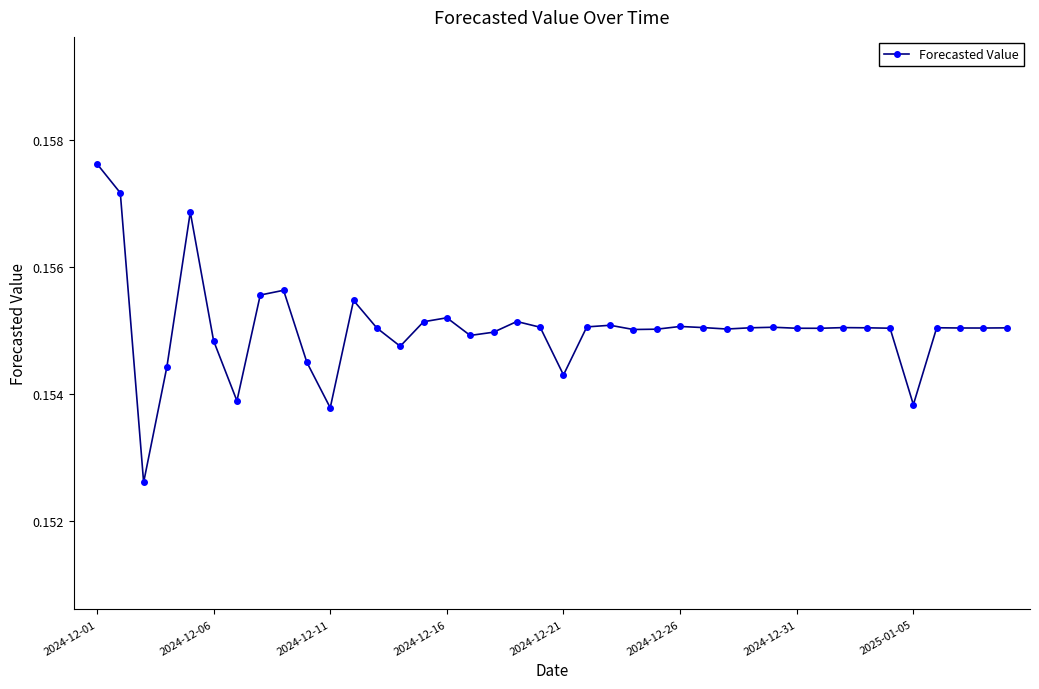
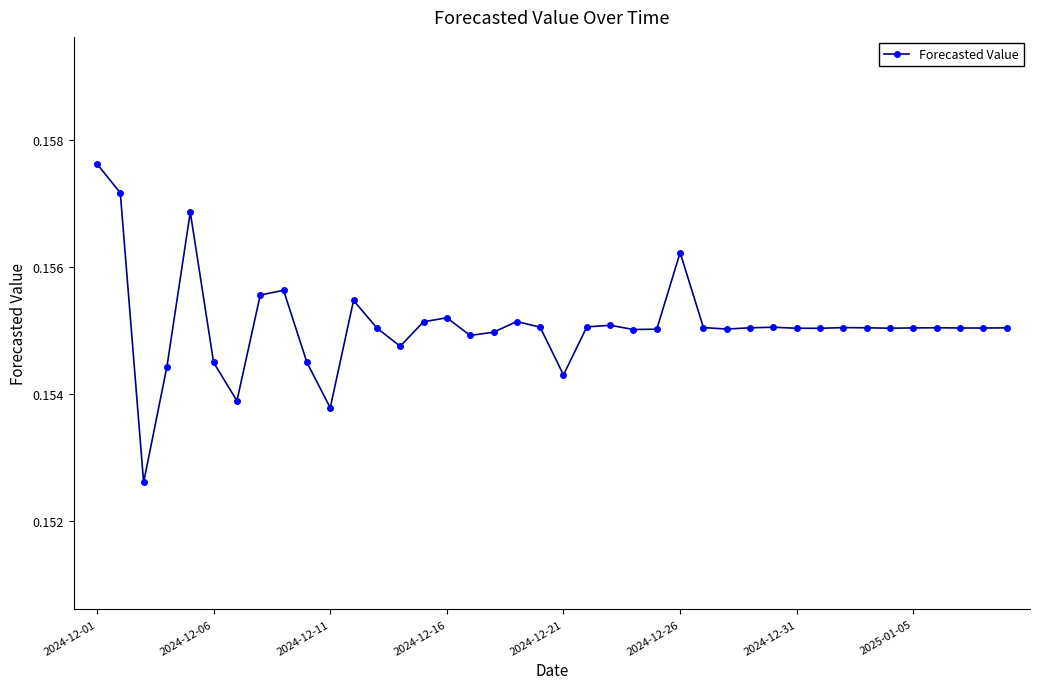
  {
    "2024-12-01": 0.1576,
-   "2024-12-06": 0.1548,
+   "2024-12-06": 0.1545,
    "2024-12-11": 0.1538,
    "2024-12-16": 0.1552,
    "2024-12-21": 0.1543,
-   "2024-12-26": 0.1551,
+   "2024-12-26": 0.1562,
    "2024-12-31": 0.1550,
-   "2025-01-05": 0.1538
+   "2025-01-05": 0.1550
  }
